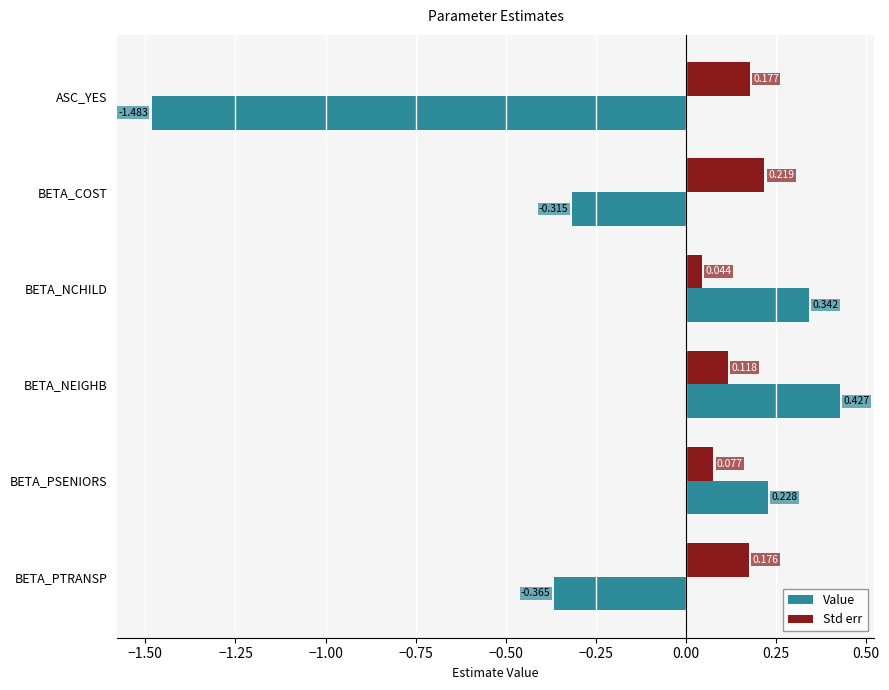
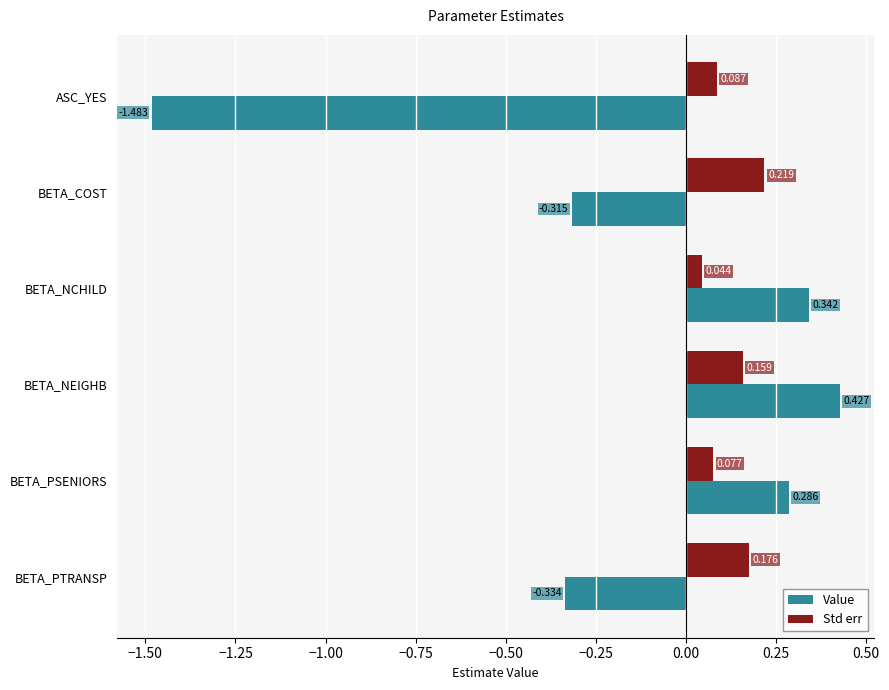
  {
    "Value": {
-     "BETA_PSENIORS": 0.228,
-     "BETA_PTRANSP": -0.365
+     "BETA_PSENIORS": 0.286,
+     "BETA_PTRANSP": -0.334
    },
    "Std err": {
-     "ASC_YES": 0.177,
-     "BETA_NEIGHB": 0.118
+     "ASC_YES": 0.087,
+     "BETA_NEIGHB": 0.159
    }
  }
